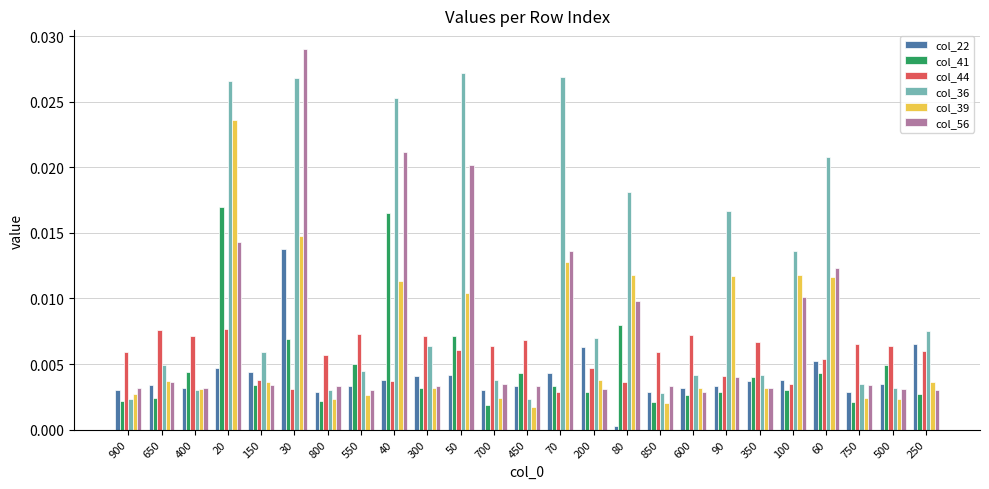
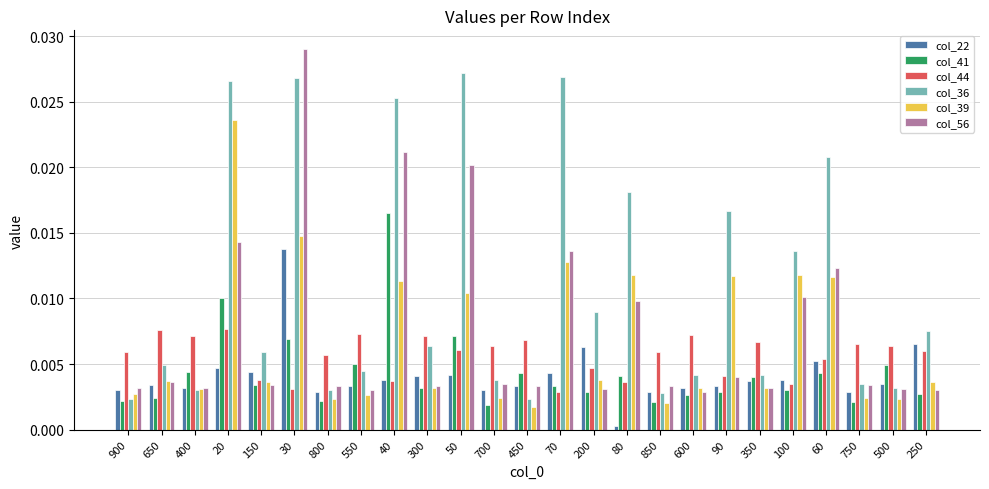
  {
    "col_22": {
      "900": 0.0030,
      "650": 0.0034,
      "400": 0.0032,
      "20": 0.0047,
      "150": 0.0044,
      "30": 0.0138,
      "800": 0.0029,
      "550": 0.0033,
      "40": 0.0038,
      "300": 0.0041,
      "50": 0.0042,
      "700": 0.0030,
      "450": 0.0033,
      "70": 0.0043,
      "200": 0.0063,
      "80": 0.0003,
      "850": 0.0029,
      "600": 0.0032,
      "90": 0.0033,
      "350": 0.0037,
      "100": 0.0038,
      "60": 0.0052,
      "750": 0.0029,
      "500": 0.0035,
      "250": 0.0065
    },
    "col_41": {
      "900": 0.0022,
      "650": 0.0024,
      "400": 0.0044,
-     "20": 0.017,
+     "20": 0.010,
      "150": 0.0034,
      "30": 0.0069,
      "800": 0.0022,
      "550": 0.0050,
      "40": 0.0165,
      "300": 0.0032,
      "50": 0.0071,
      "700": 0.0019,
      "450": 0.0043,
      "70": 0.0033,
      "200": 0.0029,
-     "80": 0.0080,
+     "80": 0.0041,
      "850": 0.0021,
      "600": 0.0026,
      "90": 0.0029,
      "350": 0.0040,
      "100": 0.0030,
      "60": 0.0043,
      "750": 0.0021,
      "500": 0.0049,
      "250": 0.0027
    },
    "col_44": {
      "900": 0.0059,
      "650": 0.0076,
      "400": 0.0071,
      "20": 0.0077,
      "150": 0.0038,
      "30": 0.0031,
      "800": 0.0057,
      "550": 0.0073,
      "40": 0.0037,
      "300": 0.0071,
      "50": 0.0061,
      "700": 0.0064,
      "450": 0.0068,
      "70": 0.0029,
      "200": 0.0047,
      "80": 0.0036,
      "850": 0.0059,
      "600": 0.0072,
      "90": 0.0041,
      "350": 0.0067,
      "100": 0.0035,
      "60": 0.0054,
      "750": 0.0065,
      "500": 0.0064,
      "250": 0.0060
    },
    "col_36": {
      "900": 0.0023,
      "650": 0.005,
      "400": 0.003,
      "20": 0.0266,
      "150": 0.006,
      "30": 0.0268,
      "800": 0.003,
      "550": 0.0045,
      "40": 0.0253,
      "300": 0.0064,
      "50": 0.0272,
      "700": 0.0038,
      "450": 0.0023,
      "70": 0.027,
-     "200": 0.007,
+     "200": 0.009,
      "80": 0.018,
      "850": 0.0028,
      "600": 0.0042,
      "90": 0.0167,
      "350": 0.0042,
      "100": 0.0136,
      "60": 0.0208,
      "750": 0.0035,
      "500": 0.0032,
      "250": 0.0075
    },
    "col_39": {
      "900": 0.0027,
      "650": 0.0037,
      "400": 0.0031,
      "20": 0.0236,
      "150": 0.0036,
      "30": 0.0148,
      "800": 0.0023,
      "550": 0.0026,
      "40": 0.0113,
      "300": 0.0032,
      "50": 0.0104,
      "700": 0.0024,
      "450": 0.0017,
      "70": 0.0128,
      "200": 0.0038,
      "80": 0.0118,
      "850": 0.0020,
      "600": 0.0032,
      "90": 0.0117,
      "350": 0.0032,
      "100": 0.0118,
      "60": 0.0116,
      "750": 0.0024,
      "500": 0.0023,
      "250": 0.0036
    },
    "col_56": {
      "900": 0.0032,
      "650": 0.0036,
      "400": 0.0032,
      "20": 0.0143,
      "150": 0.0034,
      "30": 0.0290,
      "800": 0.0033,
      "550": 0.0030,
      "40": 0.0212,
      "300": 0.0033,
      "50": 0.0202,
      "700": 0.0035,
      "450": 0.0033,
      "70": 0.0136,
      "200": 0.0031,
      "80": 0.0098,
      "850": 0.0033,
      "600": 0.0029,
      "90": 0.0040,
      "350": 0.0032,
      "100": 0.0101,
      "60": 0.0123,
      "750": 0.0034,
      "500": 0.0031,
      "250": 0.0030
    }
  }
